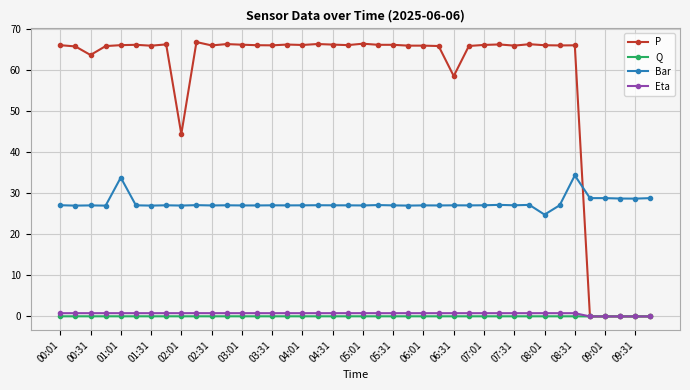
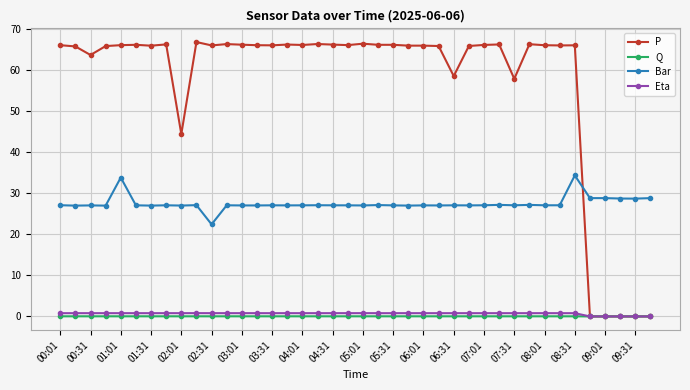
  {
    "P": {
      "00:01": 66,
      "00:31": 64,
      "01:01": 66,
      "01:31": 66,
      "02:01": 44,
      "02:31": 66,
      "03:01": 66,
      "03:31": 66,
      "04:01": 66,
      "04:31": 66,
      "05:01": 66,
      "05:31": 66,
      "06:01": 66,
      "06:31": 58,
      "07:01": 66,
-     "07:31": 66,
+     "07:31": 58,
      "08:01": 66,
      "08:31": 66
    },
    "Q": {
      "00:01": 0,
      "00:31": 0,
      "01:01": 0,
      "01:31": 0,
      "02:01": 0,
      "02:31": 0,
      "03:01": 0,
      "03:31": 0,
      "04:01": 0,
      "04:31": 0,
      "05:01": 0,
      "05:31": 0,
      "06:01": 0,
      "06:31": 0,
      "07:01": 0,
      "07:31": 0,
      "08:01": 0,
      "08:31": 0
    },
    "Bar": {
      "00:01": 27,
      "00:31": 27,
      "01:01": 34,
      "01:31": 27,
      "02:01": 27,
-     "02:31": 27,
+     "02:31": 22,
      "03:01": 27,
      "03:31": 27,
      "04:01": 27,
      "04:31": 27,
      "05:01": 27,
      "05:31": 27,
      "06:01": 27,
      "06:31": 27,
      "07:01": 27,
      "07:31": 27,
-     "08:01": 25,
+     "08:01": 27,
      "08:31": 34,
      "09:01": 29,
      "09:31": 29
    },
    "Eta": {
      "00:01": 1,
      "00:31": 1,
      "01:01": 1,
      "01:31": 1,
      "02:01": 1,
      "02:31": 1,
      "03:01": 1,
      "03:31": 1,
      "04:01": 1,
      "04:31": 1,
      "05:01": 1,
      "05:31": 1,
      "06:01": 1,
      "06:31": 1,
      "07:01": 1,
      "07:31": 1,
      "08:01": 1,
      "08:31": 1
    }
  }
